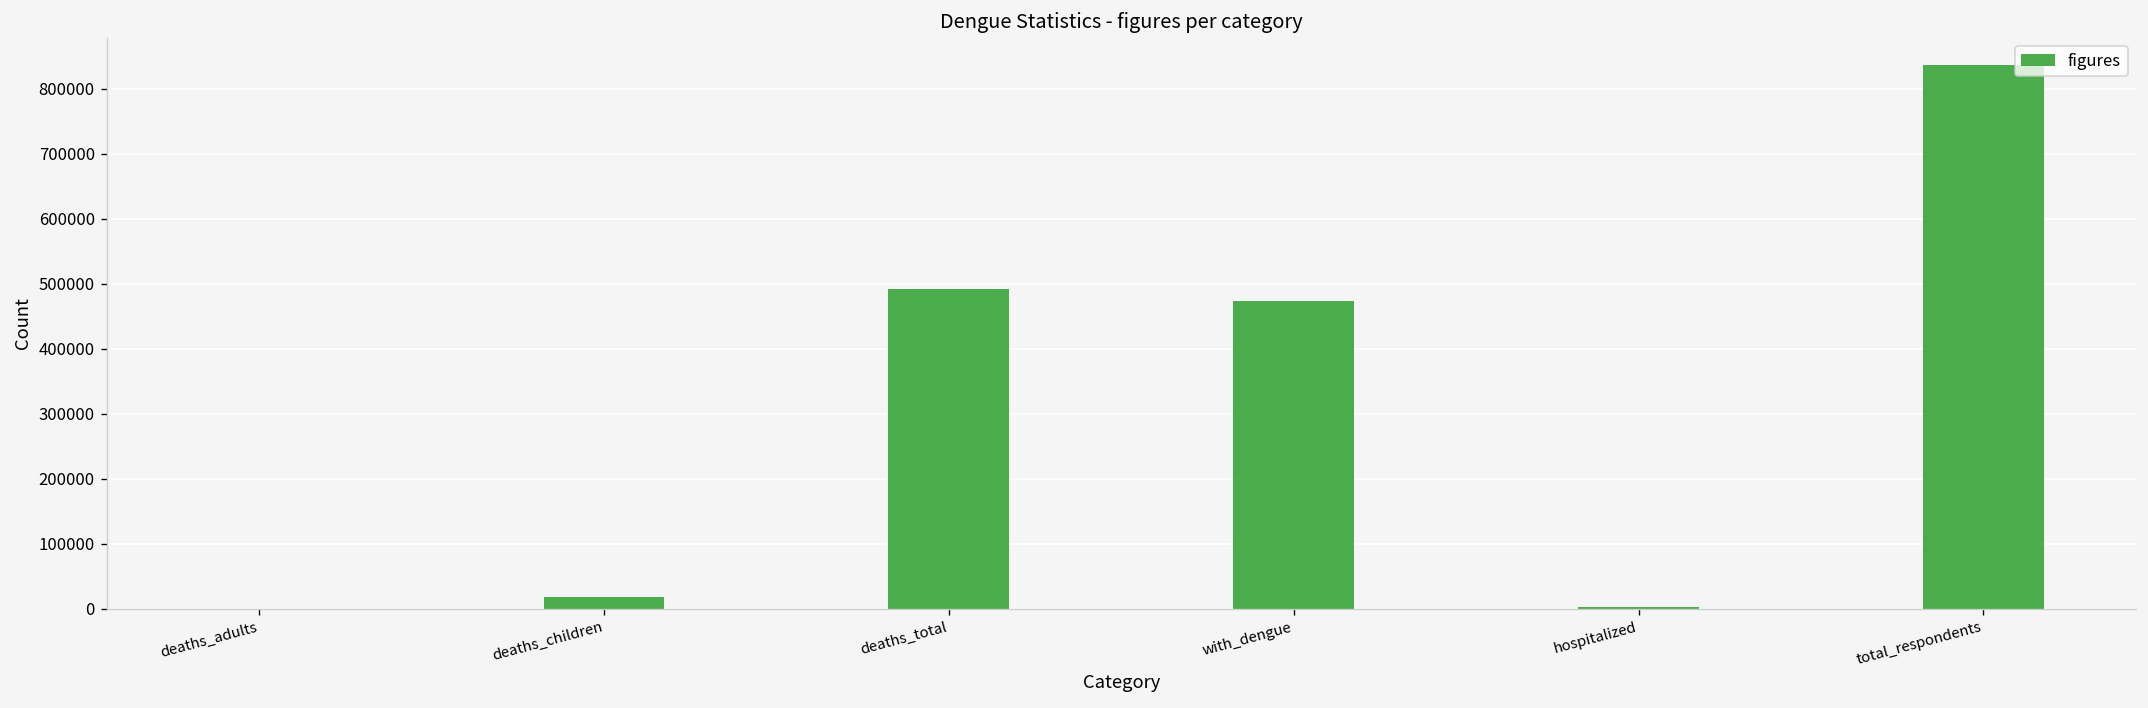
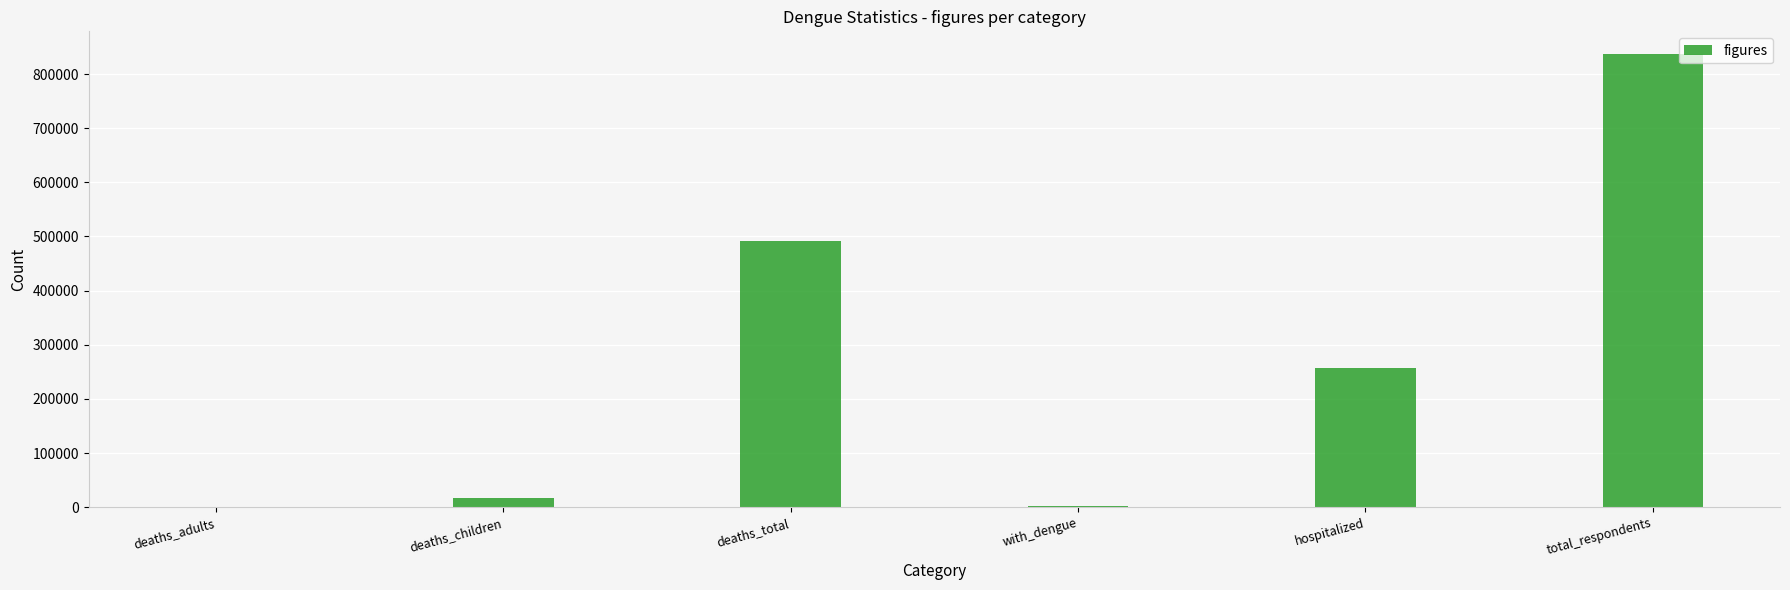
  {
    "deaths_children": 20000,
    "deaths_total": 490000,
-   "with_dengue": 470000,
-   "hospitalized": 0,
+   "with_dengue": 0,
+   "hospitalized": 260000,
    "total_respondents": 840000
  }
